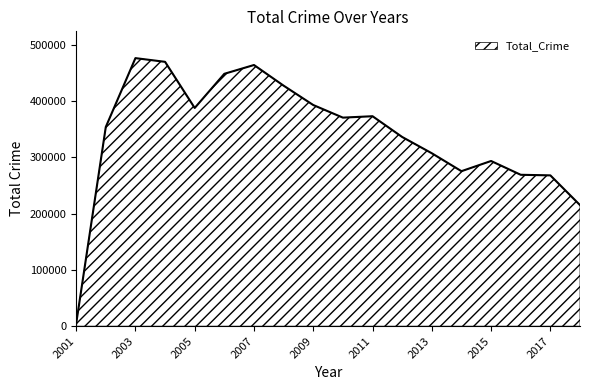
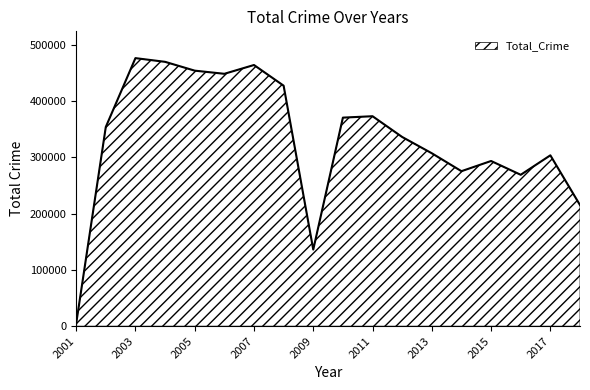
  {
    "2001": 0,
    "2003": 480000,
-   "2005": 390000,
+   "2005": 450000,
    "2007": 460000,
-   "2009": 390000,
+   "2009": 140000,
    "2011": 370000,
    "2013": 310000,
    "2015": 290000,
-   "2017": 270000
+   "2017": 300000
  }
